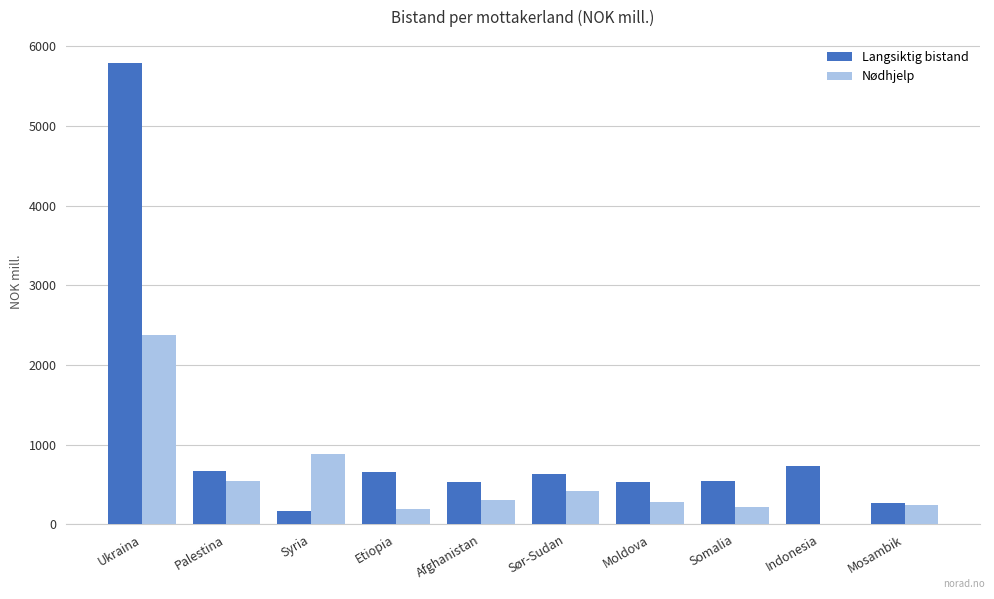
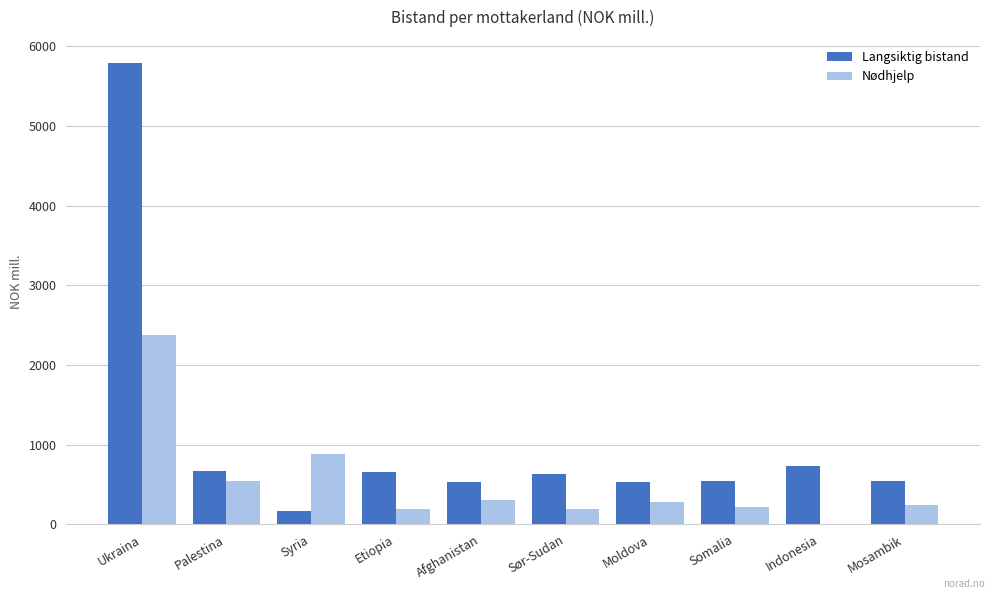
  {
    "Langsiktig bistand": {
      "Ukraina": 5800,
      "Palestina": 700,
      "Syria": 200,
      "Etiopia": 700,
      "Afghanistan": 500,
      "Sør-Sudan": 600,
      "Moldova": 500,
      "Somalia": 500,
      "Indonesia": 700,
-     "Mosambik": 300
+     "Mosambik": 500
    },
    "Nødhjelp": {
      "Ukraina": 2400,
      "Palestina": 500,
      "Syria": 900,
      "Etiopia": 200,
      "Afghanistan": 300,
-     "Sør-Sudan": 400,
+     "Sør-Sudan": 200,
      "Moldova": 300,
      "Somalia": 200,
      "Indonesia": 0,
      "Mosambik": 200
    }
  }
